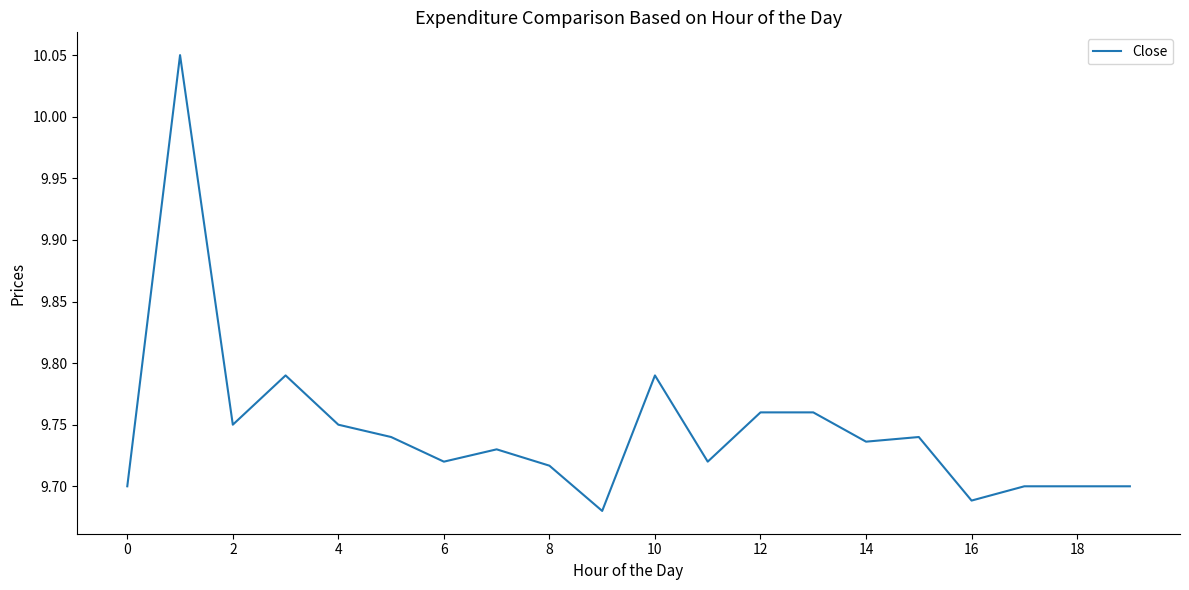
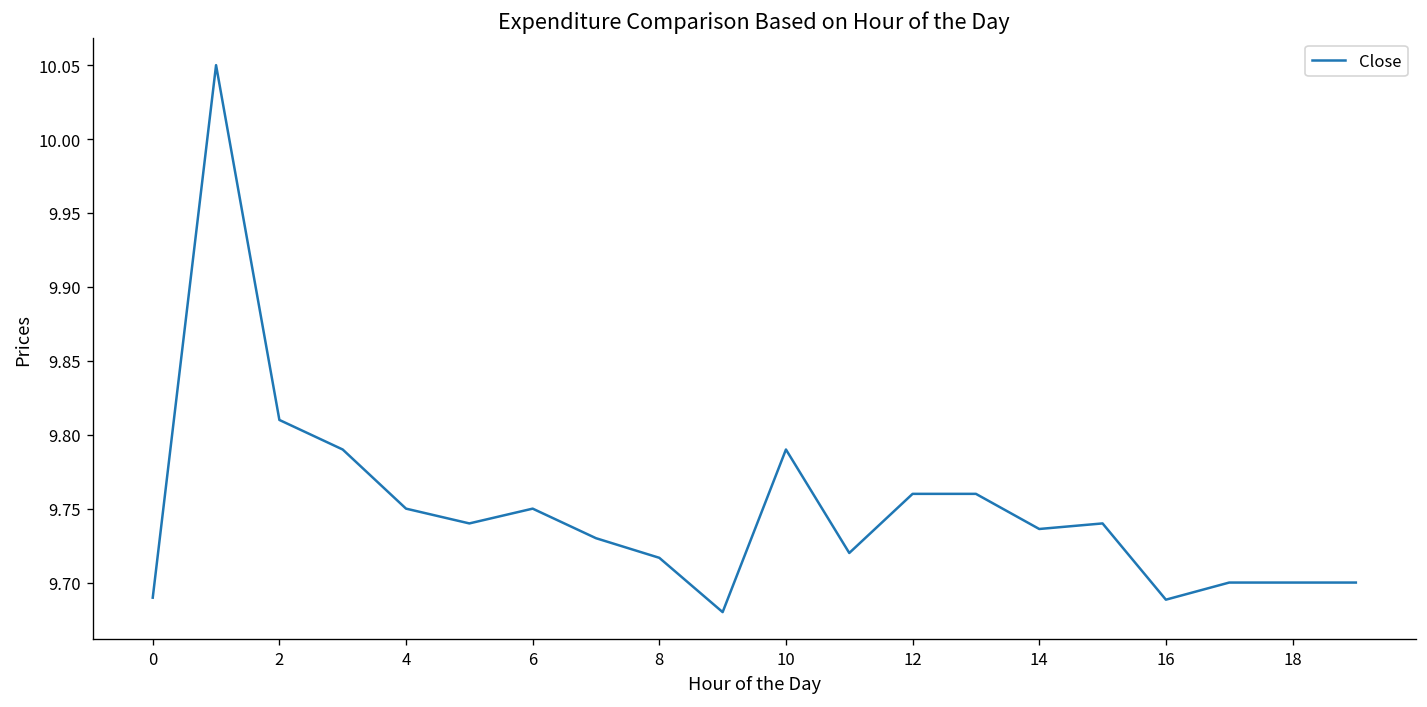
  {
-   "0": 9.700,
-   "2": 9.75,
+   "0": 9.690,
+   "2": 9.81,
    "4": 9.750,
-   "6": 9.72,
+   "6": 9.75,
    "8": 9.717,
    "10": 9.790,
    "12": 9.760,
    "14": 9.736,
    "16": 9.688,
    "18": 9.700
  }
